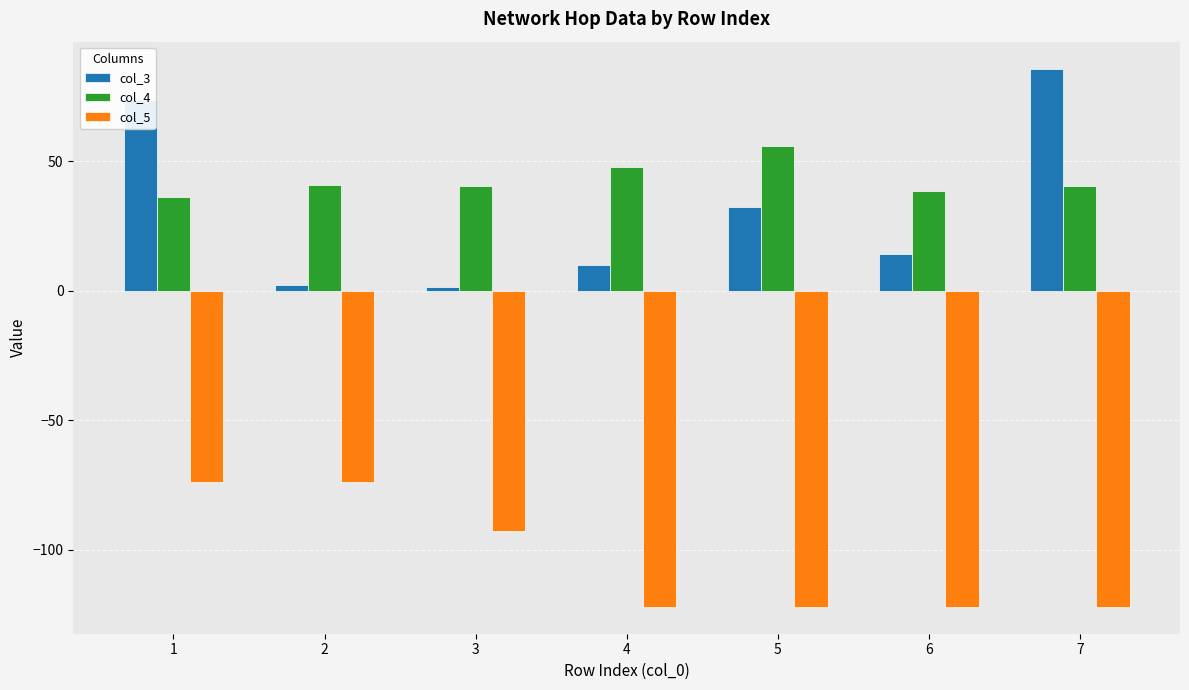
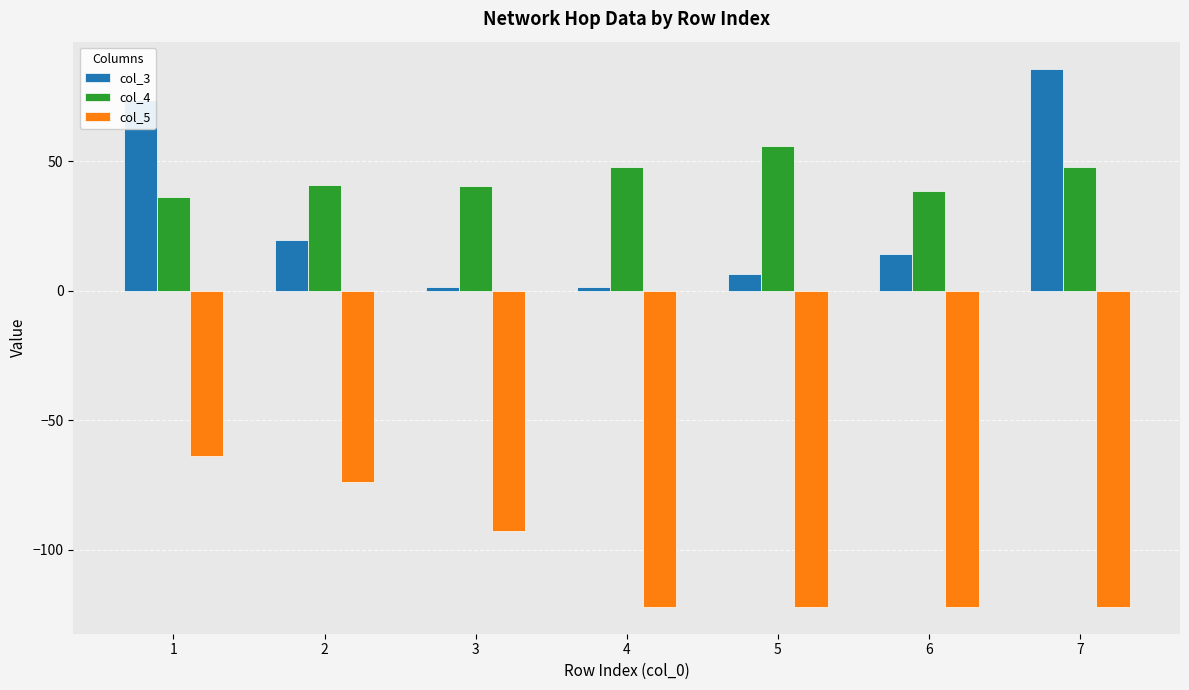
  {
    "col_3": {
-     "2": 2,
+     "2": 20,
      "3": 1,
-     "4": 10,
-     "5": 32,
+     "4": 1,
+     "5": 7,
      "6": 14,
      "7": 86
    },
    "col_4": {
      "1": 36,
      "2": 41,
      "3": 41,
      "4": 48,
      "5": 56,
      "6": 38,
-     "7": 40
+     "7": 48
    },
    "col_5": {
-     "1": -74,
+     "1": -64,
      "2": -74,
      "3": -93,
      "4": -122,
      "5": -122,
      "6": -122,
      "7": -122
    }
  }
